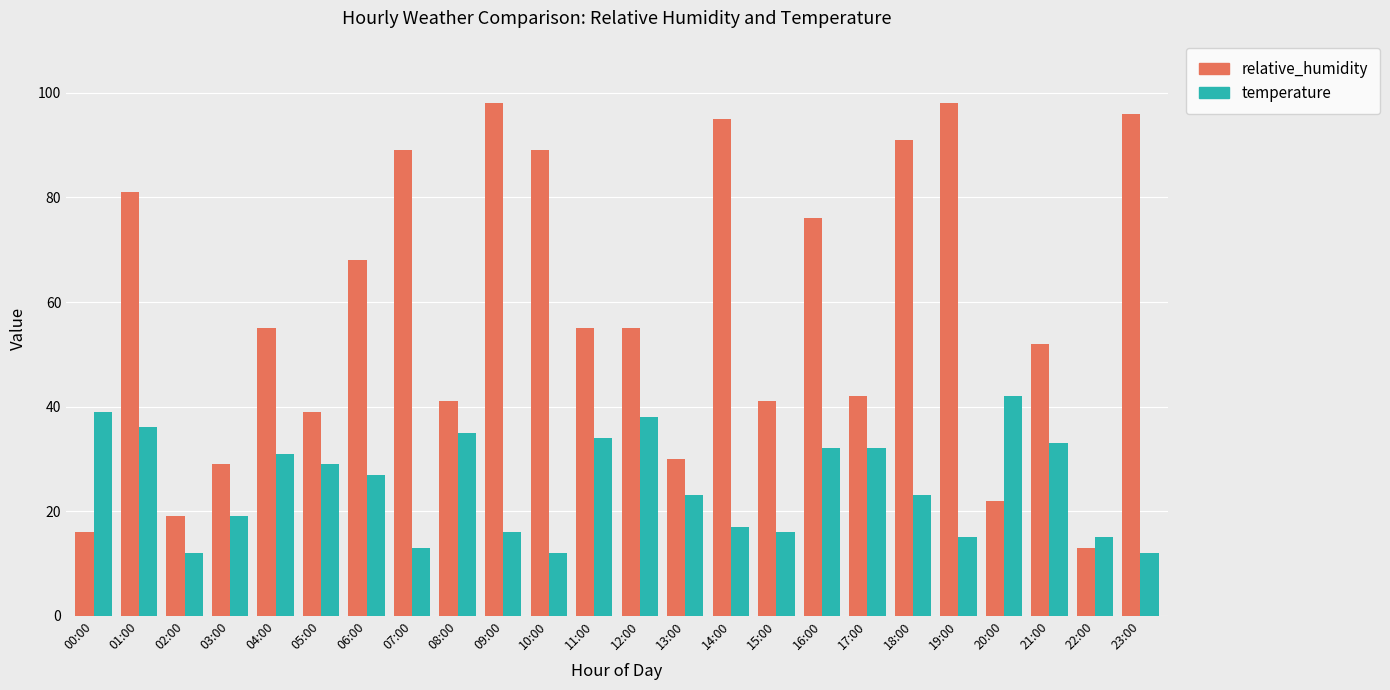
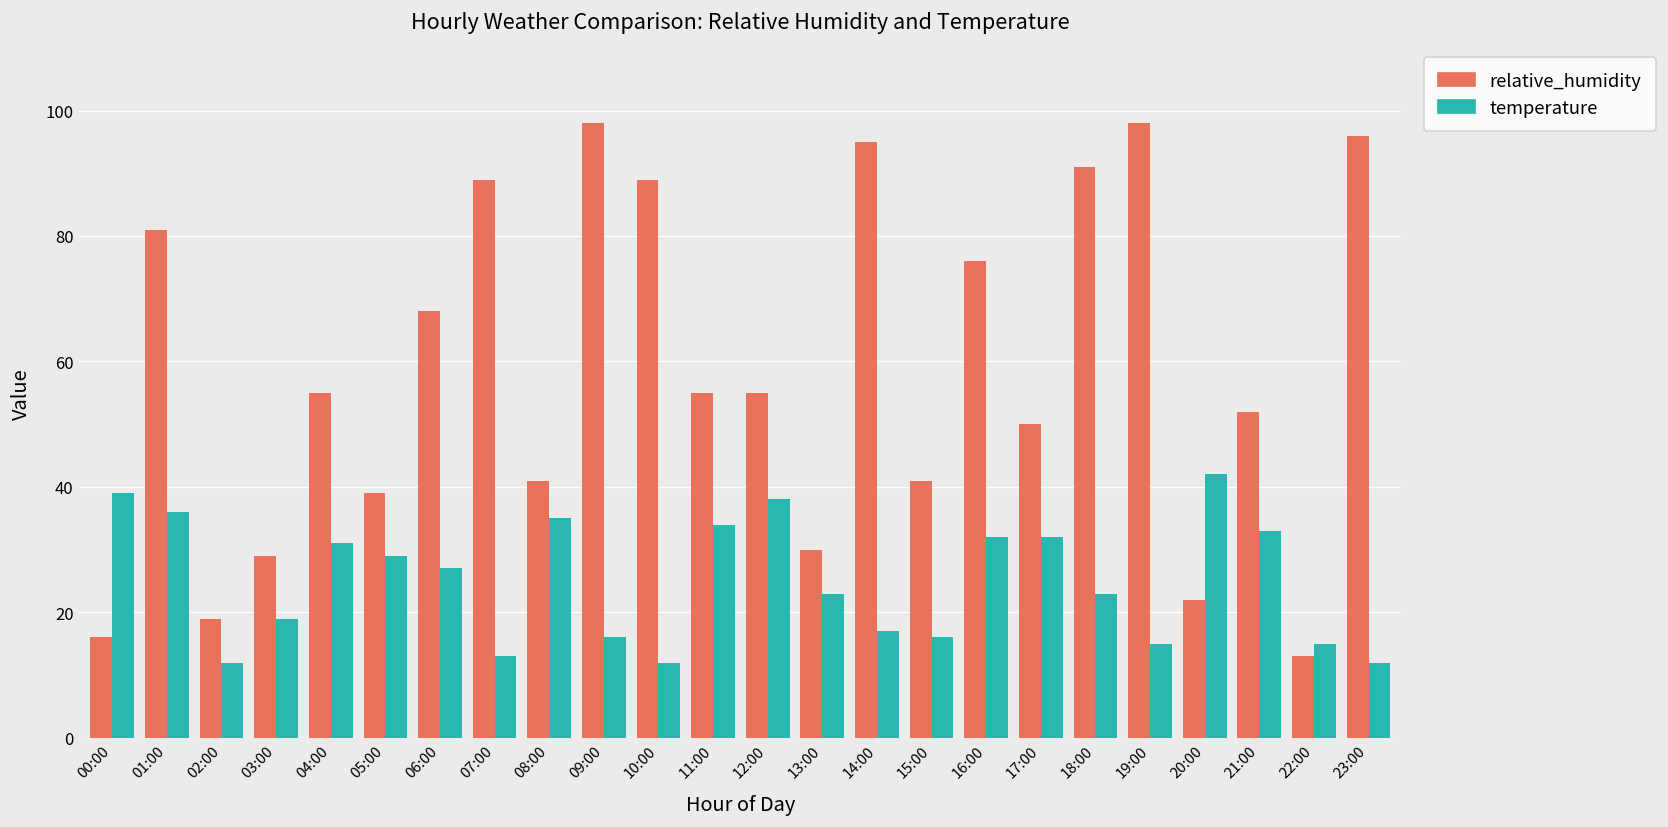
  {
    "relative_humidity": {
      "00:00": 16,
      "01:00": 81,
      "02:00": 19,
      "03:00": 29,
      "04:00": 55,
      "05:00": 39,
      "06:00": 68,
      "07:00": 89,
      "08:00": 41,
      "09:00": 98,
      "10:00": 89,
      "11:00": 55,
      "12:00": 55,
      "13:00": 30,
      "14:00": 95,
      "15:00": 41,
      "16:00": 76,
-     "17:00": 42,
+     "17:00": 50,
      "18:00": 91,
      "19:00": 98,
      "20:00": 22,
      "21:00": 52,
      "22:00": 13,
      "23:00": 96
    },
    "temperature": {
      "00:00": 39,
      "01:00": 36,
      "02:00": 12,
      "03:00": 19,
      "04:00": 31,
      "05:00": 29,
      "06:00": 27,
      "07:00": 13,
      "08:00": 35,
      "09:00": 16,
      "10:00": 12,
      "11:00": 34,
      "12:00": 38,
      "13:00": 23,
      "14:00": 17,
      "15:00": 16,
      "16:00": 32,
      "17:00": 32,
      "18:00": 23,
      "19:00": 15,
      "20:00": 42,
      "21:00": 33,
      "22:00": 15,
      "23:00": 12
    }
  }
